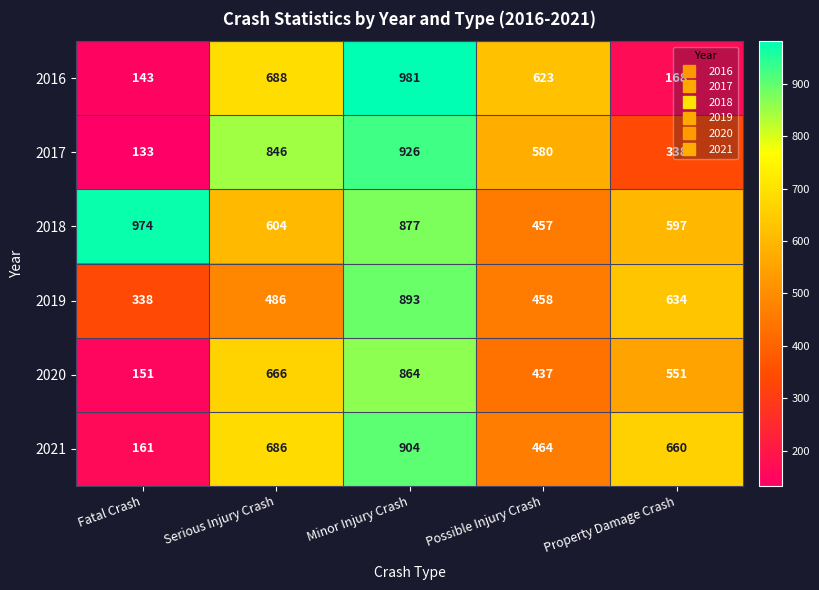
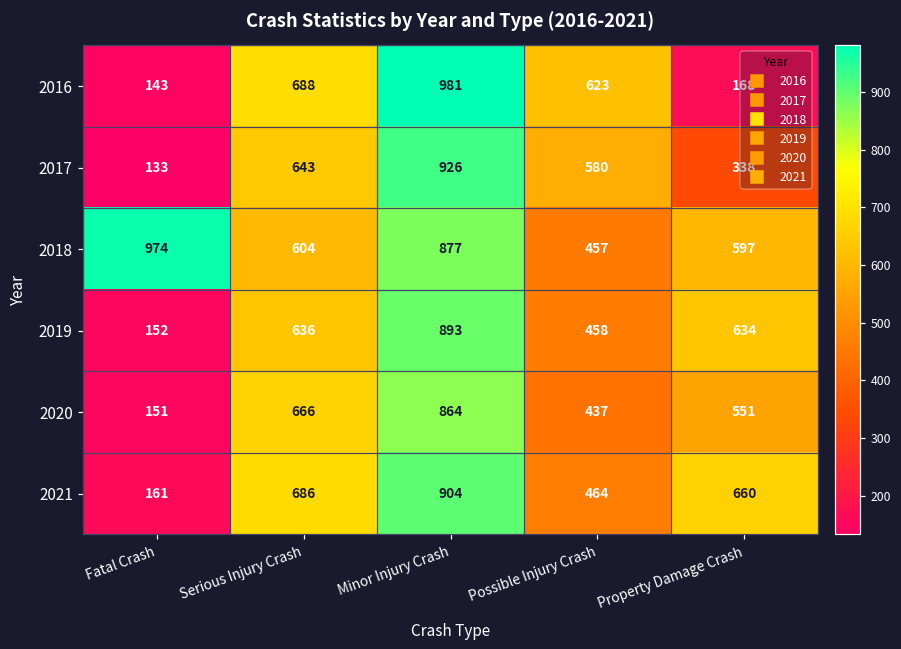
  {
    "2016": {
      "Fatal Crash": 143,
      "Serious Injury Crash": 688,
      "Minor Injury Crash": 981,
      "Possible Injury Crash": 623
    },
    "2017": {
      "Fatal Crash": 133,
-     "Serious Injury Crash": 846,
+     "Serious Injury Crash": 643,
      "Minor Injury Crash": 926,
      "Possible Injury Crash": 580
    },
    "2018": {
      "Fatal Crash": 974,
      "Serious Injury Crash": 604,
      "Minor Injury Crash": 877,
      "Possible Injury Crash": 457,
      "Property Damage Crash": 597
    },
    "2019": {
-     "Fatal Crash": 338,
-     "Serious Injury Crash": 486,
+     "Fatal Crash": 152,
+     "Serious Injury Crash": 636,
      "Minor Injury Crash": 893,
      "Possible Injury Crash": 458,
      "Property Damage Crash": 634
    },
    "2020": {
      "Fatal Crash": 151,
      "Serious Injury Crash": 666,
      "Minor Injury Crash": 864,
      "Possible Injury Crash": 437,
      "Property Damage Crash": 551
    },
    "2021": {
      "Fatal Crash": 161,
      "Serious Injury Crash": 686,
      "Minor Injury Crash": 904,
      "Possible Injury Crash": 464,
      "Property Damage Crash": 660
    }
  }
